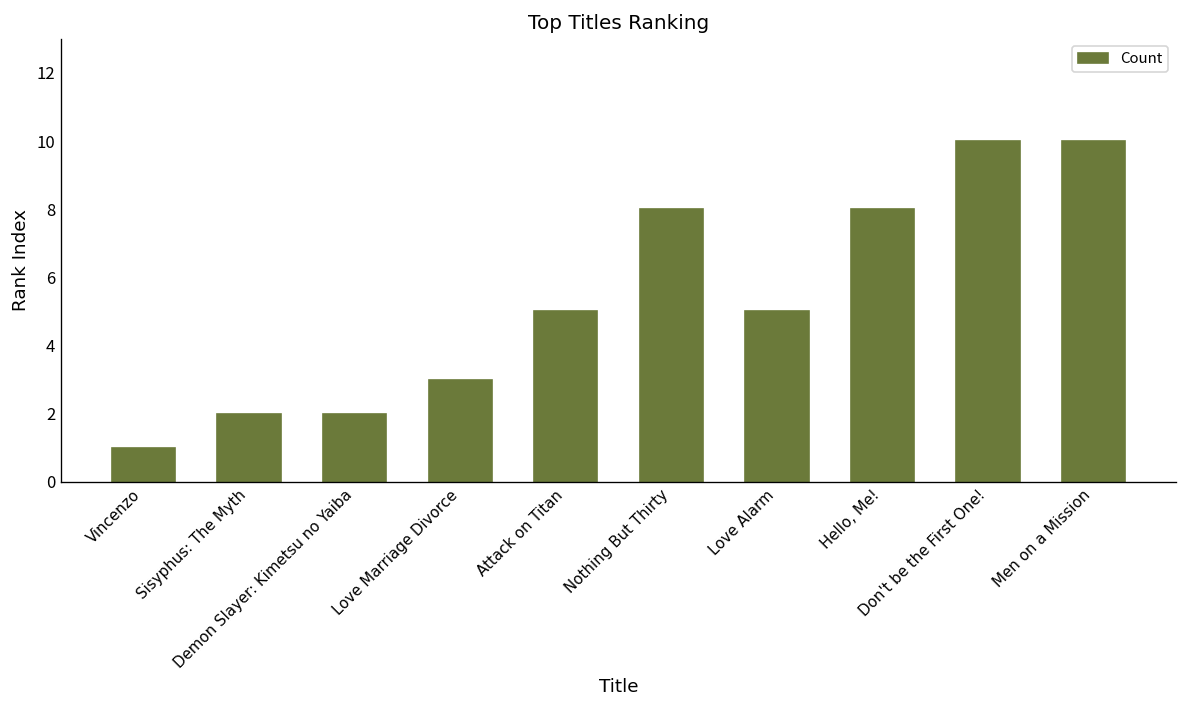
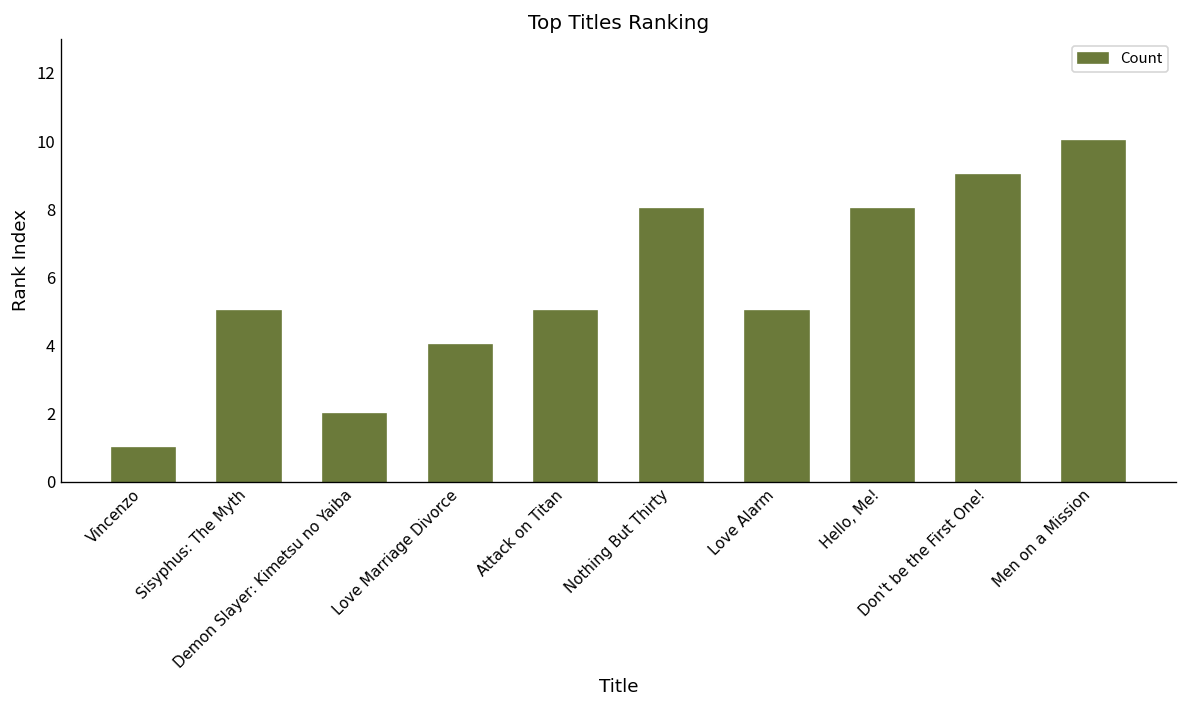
  {
    "Vincenzo": 1,
-   "Sisyphus: The Myth": 2,
+   "Sisyphus: The Myth": 5,
    "Demon Slayer: Kimetsu no Yaiba": 2,
-   "Love Marriage Divorce": 3,
+   "Love Marriage Divorce": 4,
    "Attack on Titan": 5,
    "Nothing But Thirty": 8,
    "Love Alarm": 5,
    "Hello, Me!": 8,
-   "Don't be the First One!": 10,
+   "Don't be the First One!": 9,
    "Men on a Mission": 10
  }
